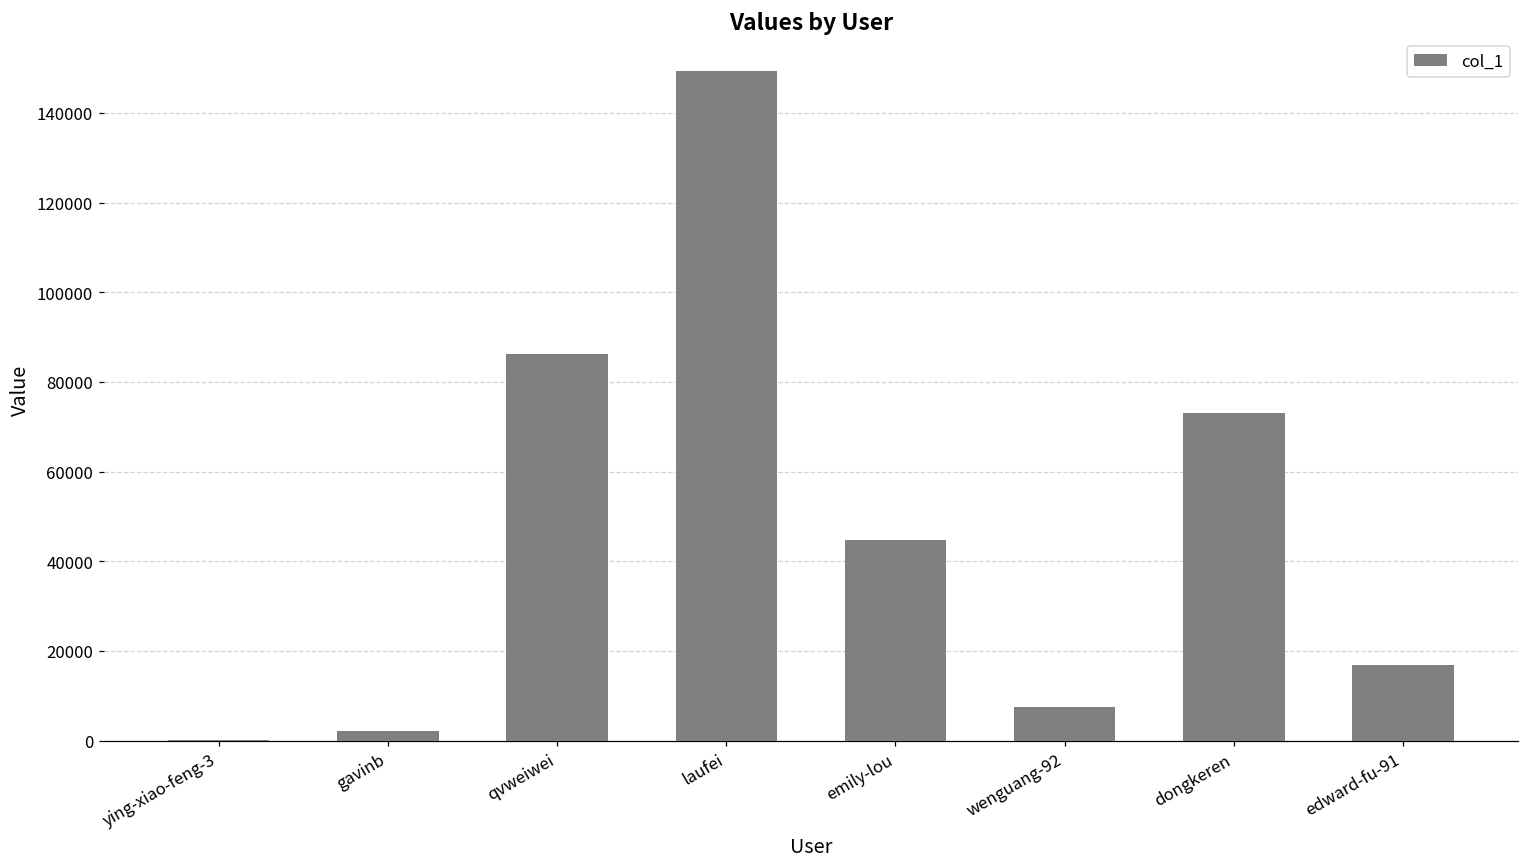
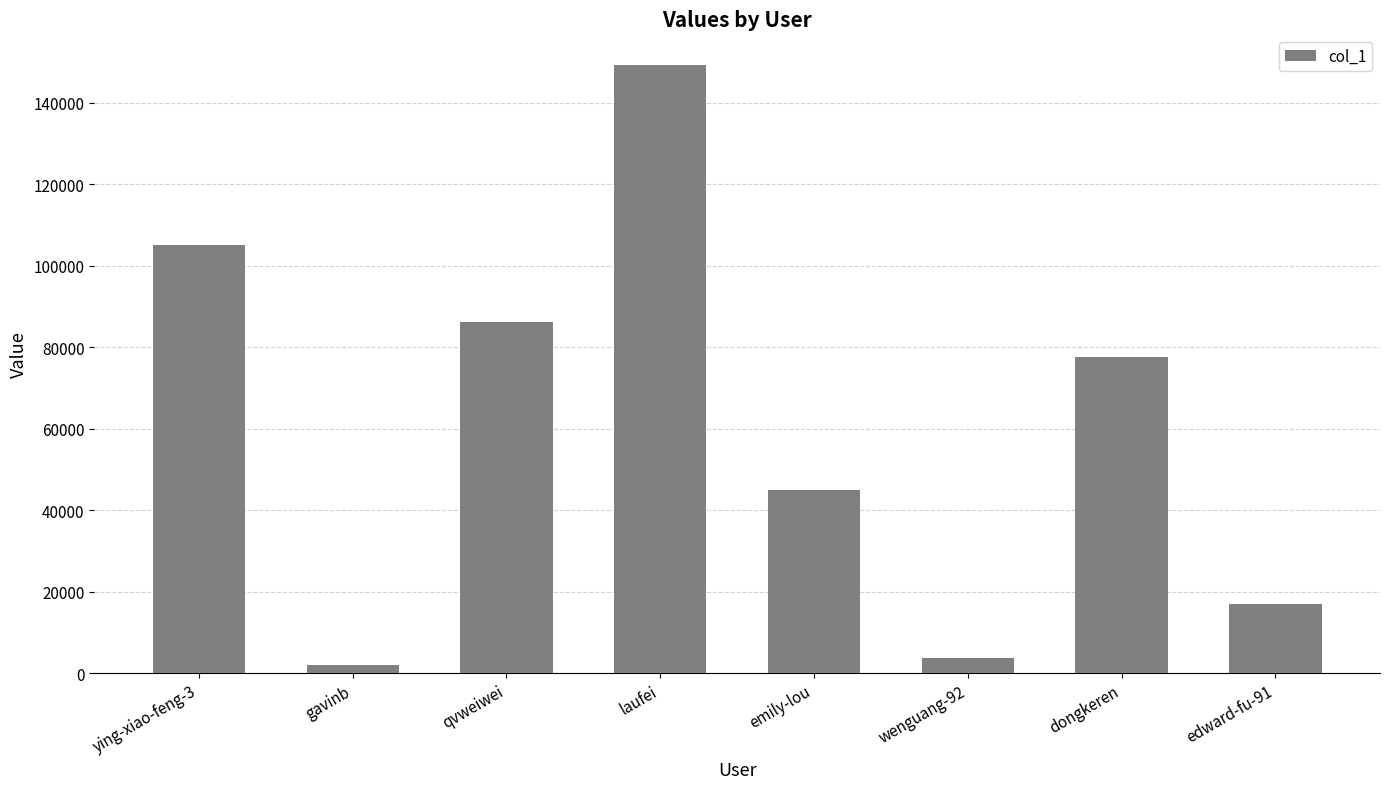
  {
-   "ying-xiao-feng-3": 0,
+   "ying-xiao-feng-3": 105000,
    "gavinb": 2000,
    "qvweiwei": 86000,
    "laufei": 149000,
    "emily-lou": 45000,
-   "wenguang-92": 7000,
-   "dongkeren": 73000,
+   "wenguang-92": 4000,
+   "dongkeren": 78000,
    "edward-fu-91": 17000
  }
